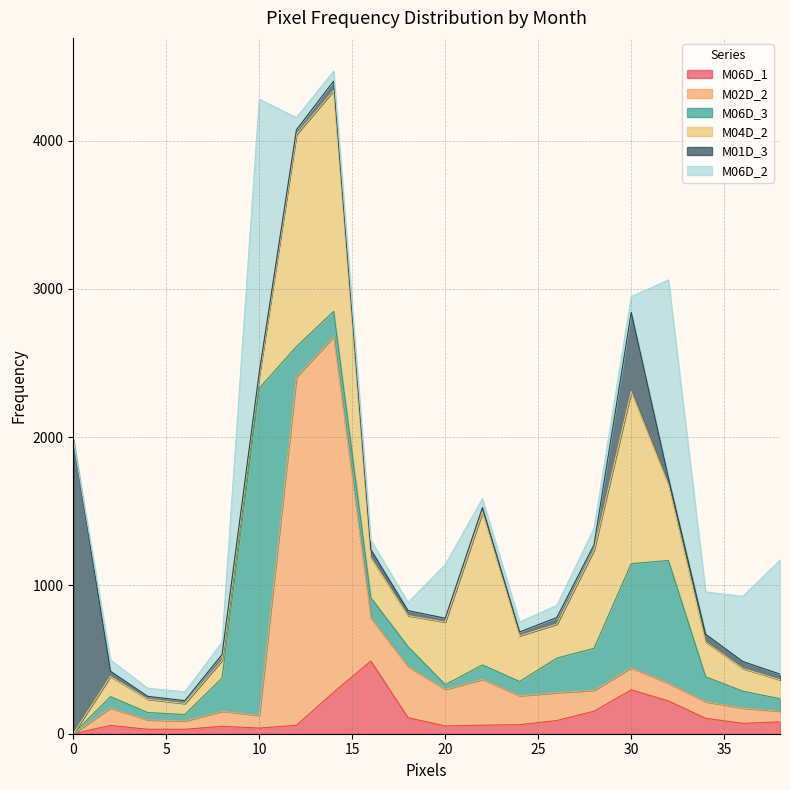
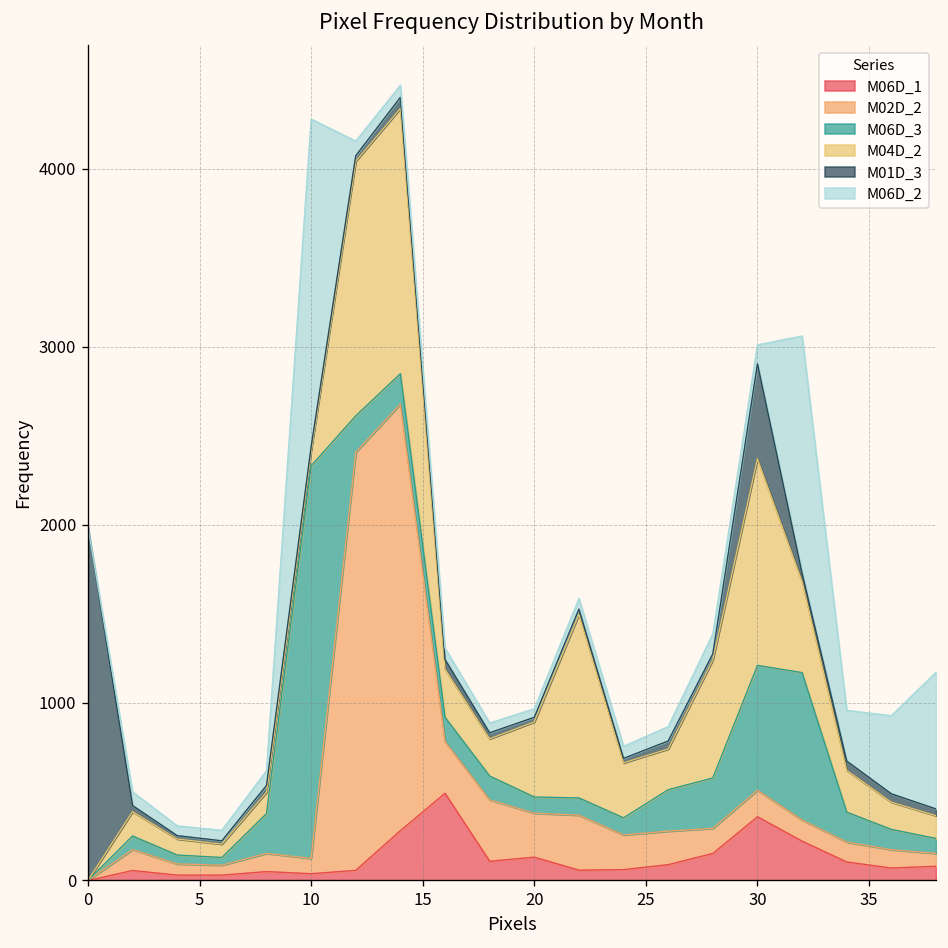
  {
    "M06D_1": {
      "10": 40,
-     "20": 50,
-     "30": 300
+     "20": 130,
+     "30": 360
    },
    "M06D_3": {
      "10": 2210,
-     "20": 30,
+     "20": 90,
      "30": 700
    },
    "M01D_3": {
      "10": 20,
      "20": 30,
      "30": 530
    },
    "M06D_2": {
      "10": 1840,
-     "20": 360,
+     "20": 50,
      "30": 110
    }
  }
